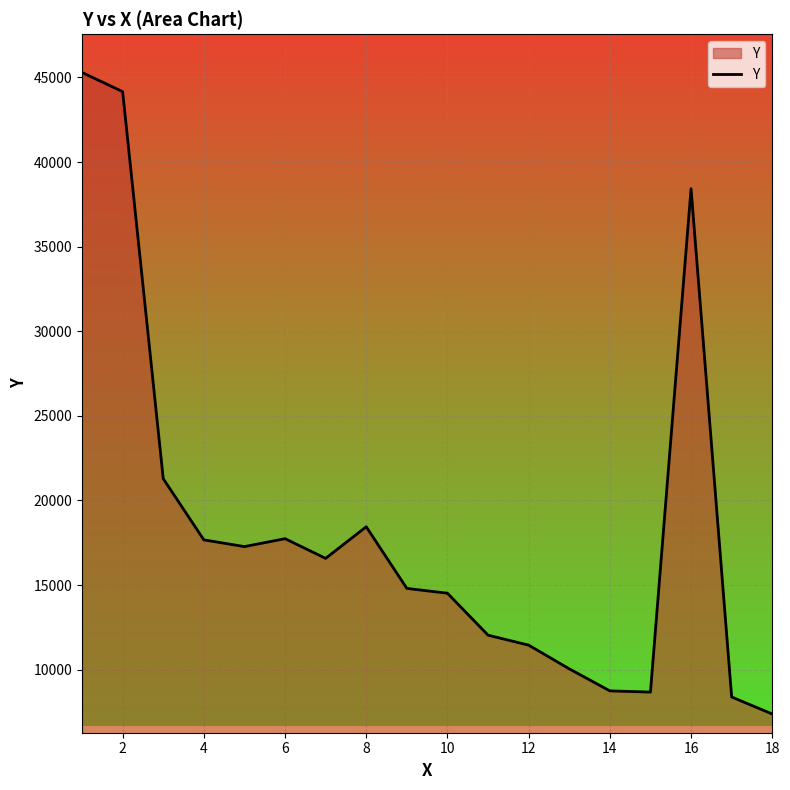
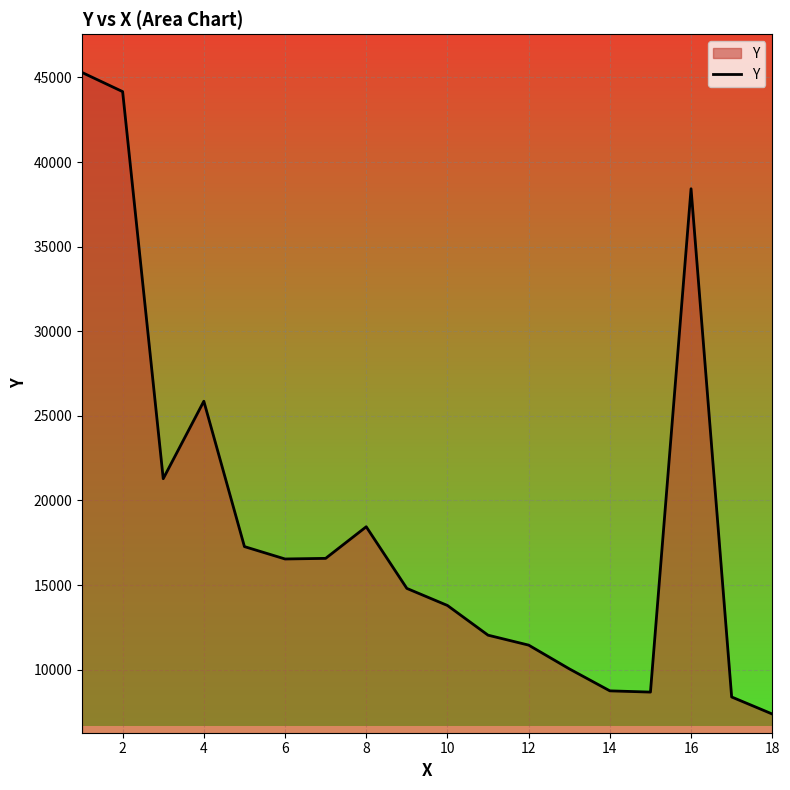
  {
    "2": 44200,
-   "4": 17700,
-   "6": 17700,
+   "4": 25900,
+   "6": 16500,
    "8": 18400,
-   "10": 14500,
+   "10": 13800,
    "12": 11400,
    "14": 8700,
    "16": 38400,
    "18": 7400
  }
